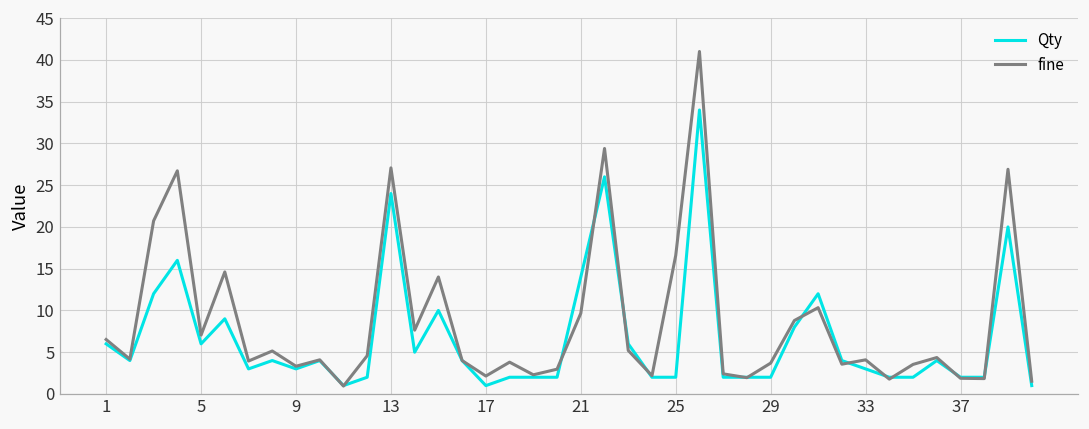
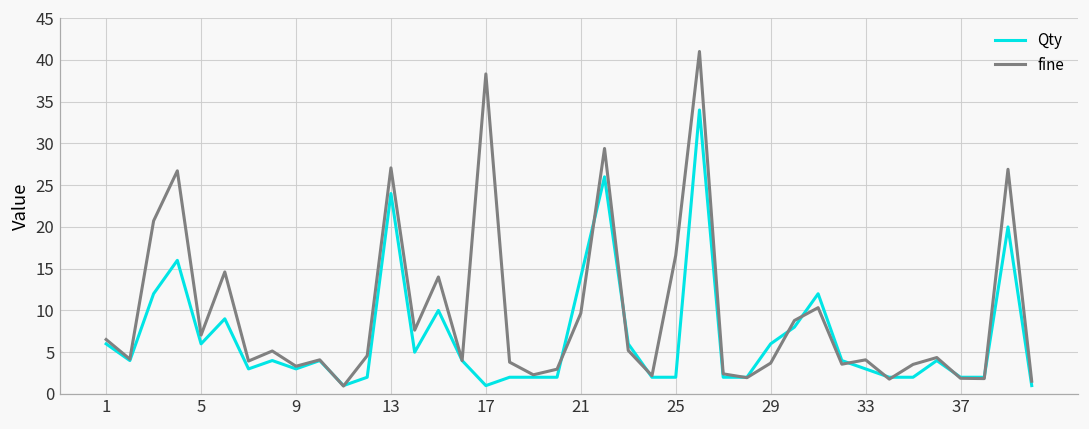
  {
    "Qty": {
      "1": 6,
      "5": 6,
      "13": 24,
      "17": 1,
      "21": 14,
      "25": 2,
-     "29": 2,
+     "29": 6,
      "33": 3
    },
    "fine": {
      "1": 7,
      "5": 7,
      "13": 27,
-     "17": 2,
+     "17": 38,
      "21": 10,
      "25": 17,
      "29": 4,
      "33": 4
    }
  }
